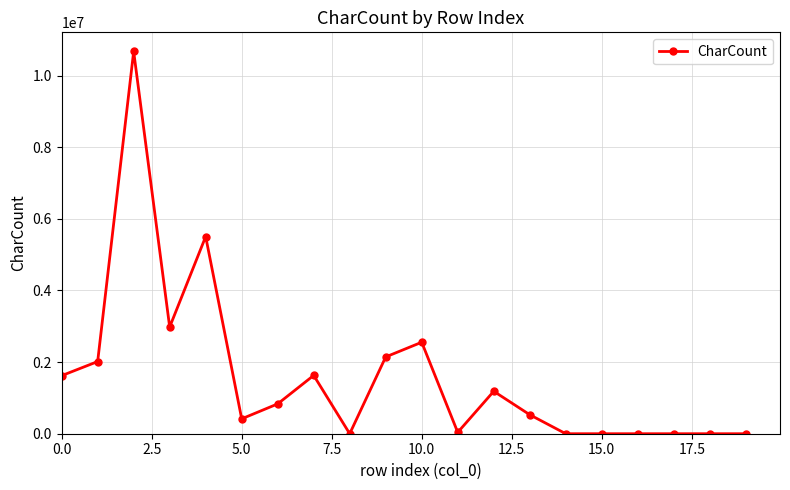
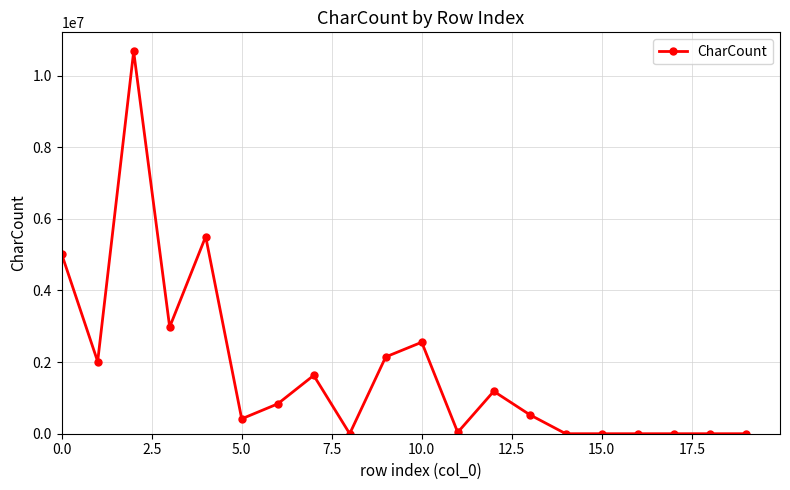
  {
-   "0.0": 1600000,
+   "0.0": 5000000,
    "5.0": 400000,
    "10.0": 2600000,
    "15.0": 0
  }
